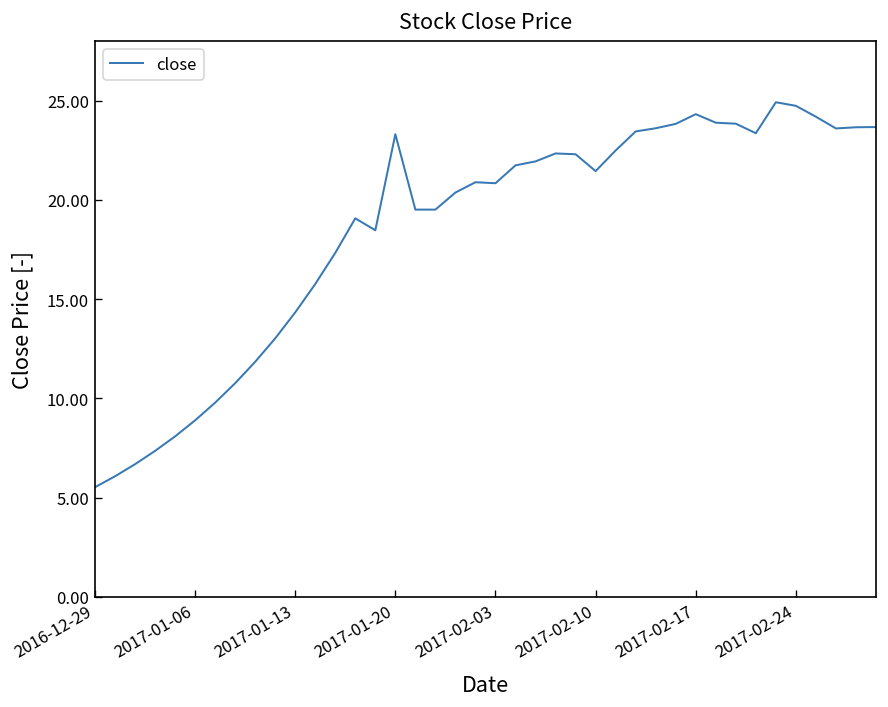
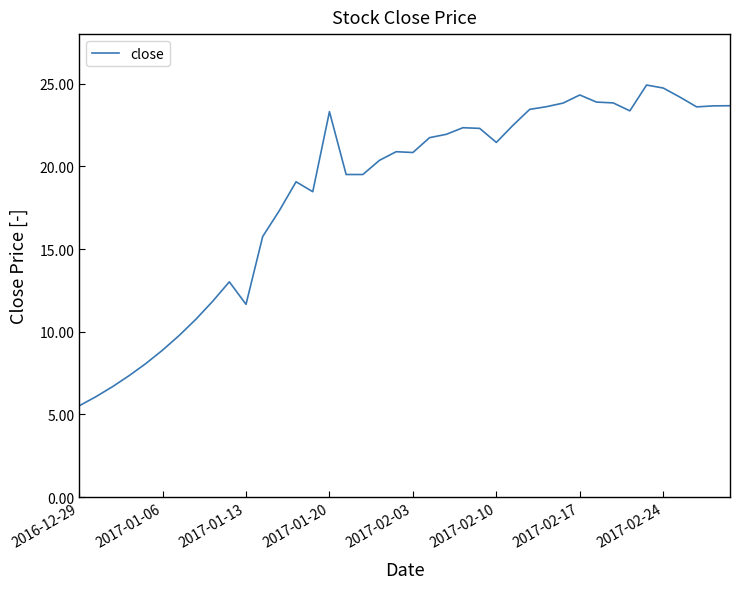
  {
    "2016-12-29": 5.5,
    "2017-01-06": 8.9,
-   "2017-01-13": 14.3,
+   "2017-01-13": 11.7,
    "2017-01-20": 23.3,
    "2017-02-03": 20.8,
    "2017-02-10": 21.5,
    "2017-02-17": 24.3,
    "2017-02-24": 24.7
  }
